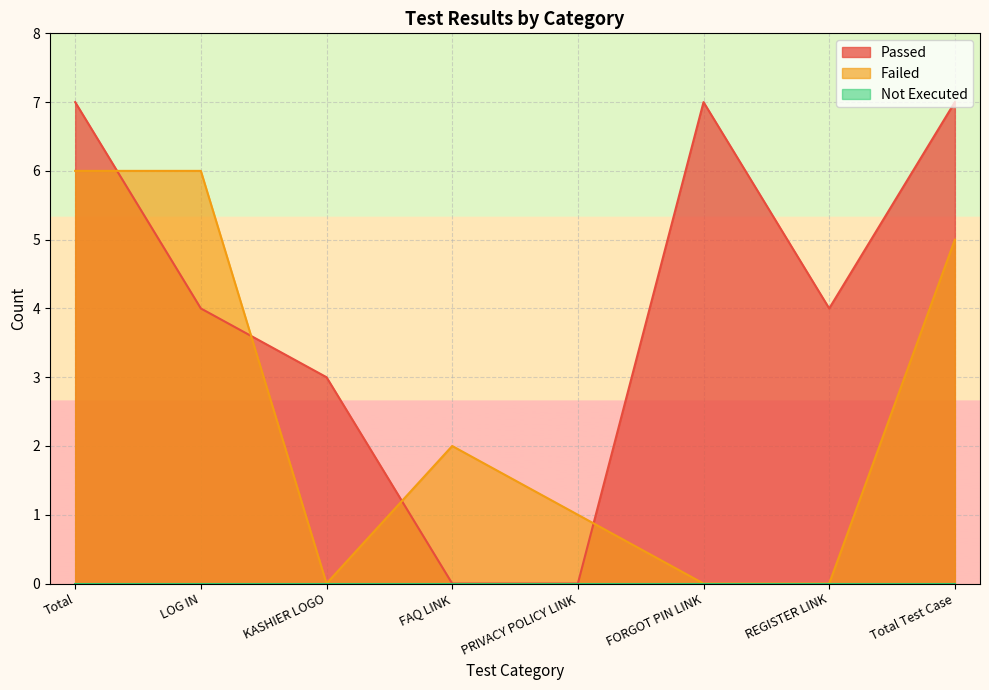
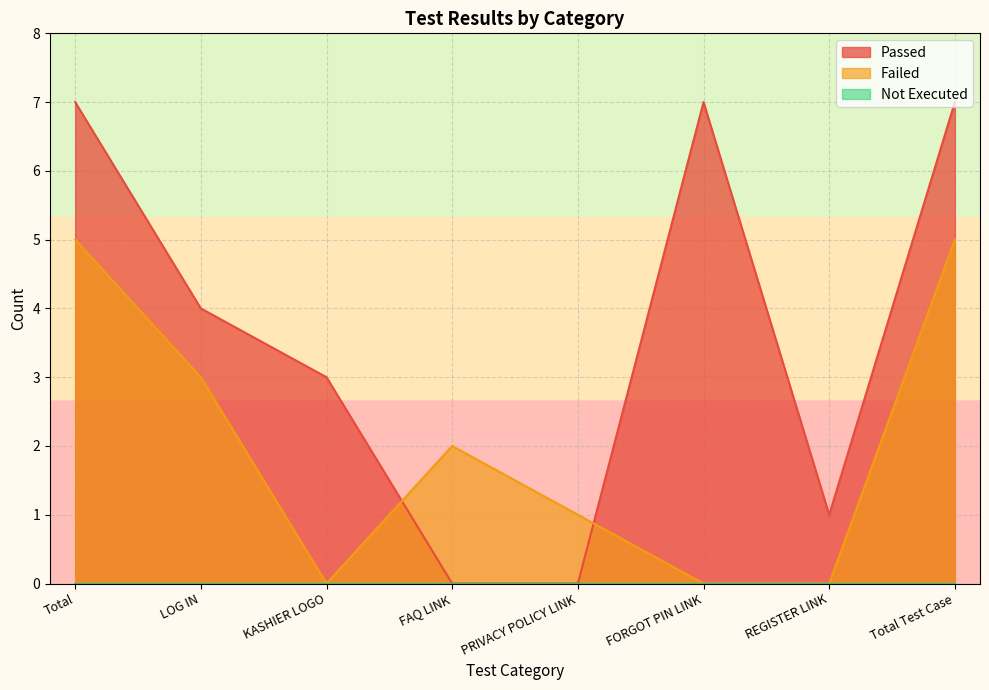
  {
    "Passed": {
      "Total": 7,
      "LOG IN": 4,
      "KASHIER LOGO": 3,
      "FORGOT PIN LINK": 7,
-     "REGISTER LINK": 4
+     "REGISTER LINK": 1
    },
    "Failed": {
-     "Total": 6,
-     "LOG IN": 6,
+     "Total": 5,
+     "LOG IN": 3,
      "FAQ LINK": 2,
      "PRIVACY POLICY LINK": 1,
      "Total Test Case": 5
    },
    "Not Executed": {
      "Total": 0,
      "LOG IN": 0,
      "Total Test Case": 0
    }
  }
